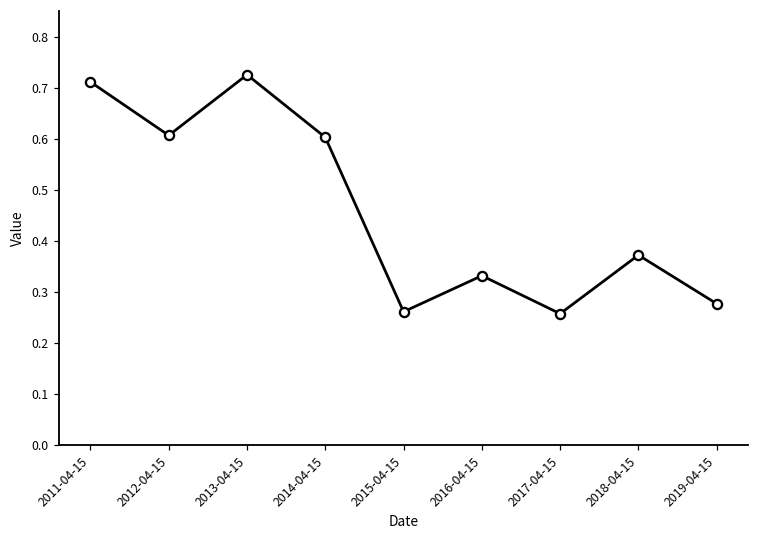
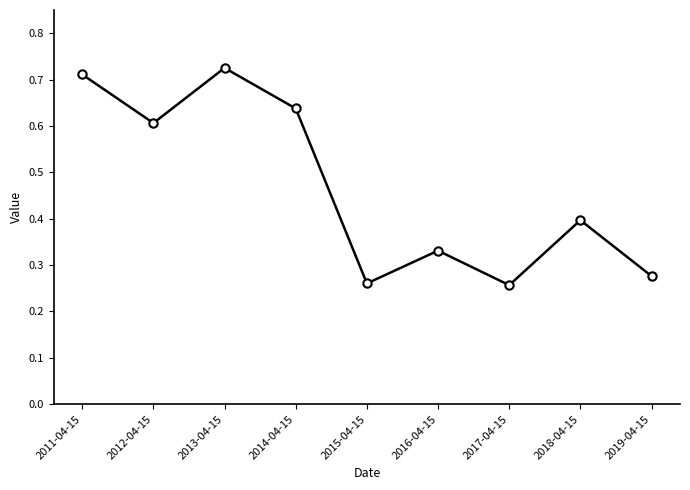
  {
    "2011-04-15": 0.71,
    "2012-04-15": 0.61,
    "2013-04-15": 0.73,
-   "2014-04-15": 0.60,
+   "2014-04-15": 0.64,
    "2015-04-15": 0.26,
    "2016-04-15": 0.33,
    "2017-04-15": 0.26,
-   "2018-04-15": 0.37,
+   "2018-04-15": 0.40,
    "2019-04-15": 0.28
  }
